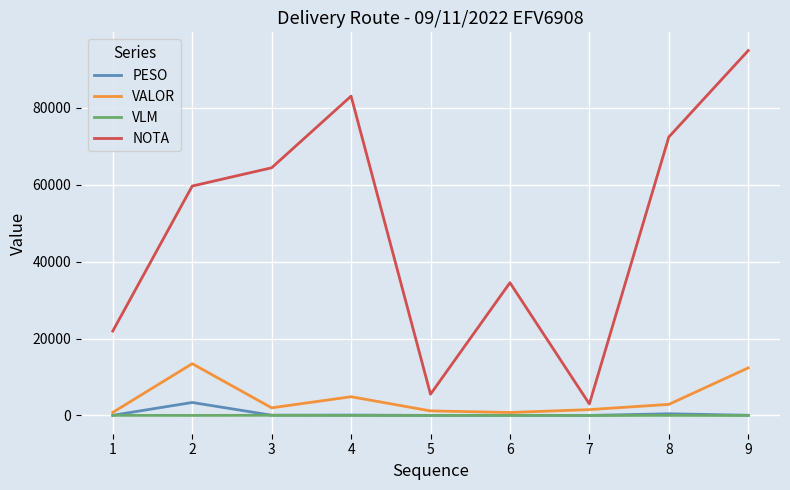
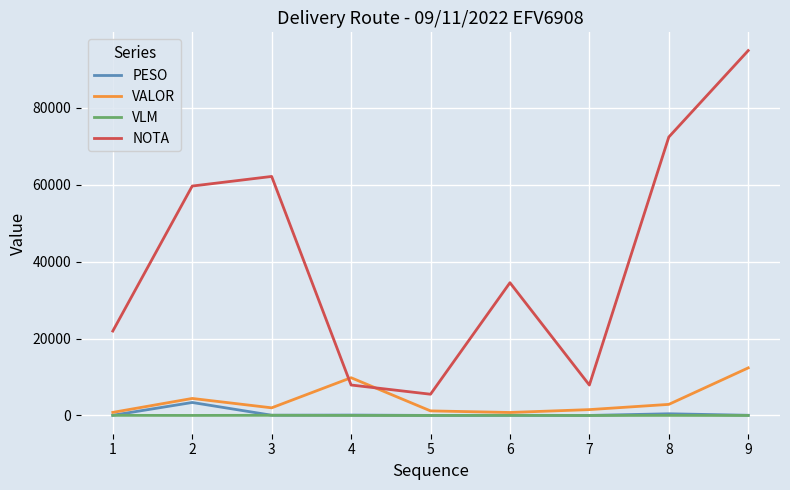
  {
    "PESO": {
      "2": 3000
    },
    "VALOR": {
      "1": 1000,
-     "2": 13000,
+     "2": 4000,
      "3": 2000,
-     "4": 5000,
+     "4": 10000,
      "5": 1000,
      "6": 1000,
      "7": 2000,
      "8": 3000,
      "9": 12000
    },
    "VLM": {
      "2": 0
    },
    "NOTA": {
      "1": 22000,
      "2": 60000,
-     "3": 64000,
-     "4": 83000,
+     "3": 62000,
+     "4": 8000,
      "5": 6000,
      "6": 35000,
-     "7": 3000,
+     "7": 8000,
      "8": 72000,
      "9": 95000
    }
  }
